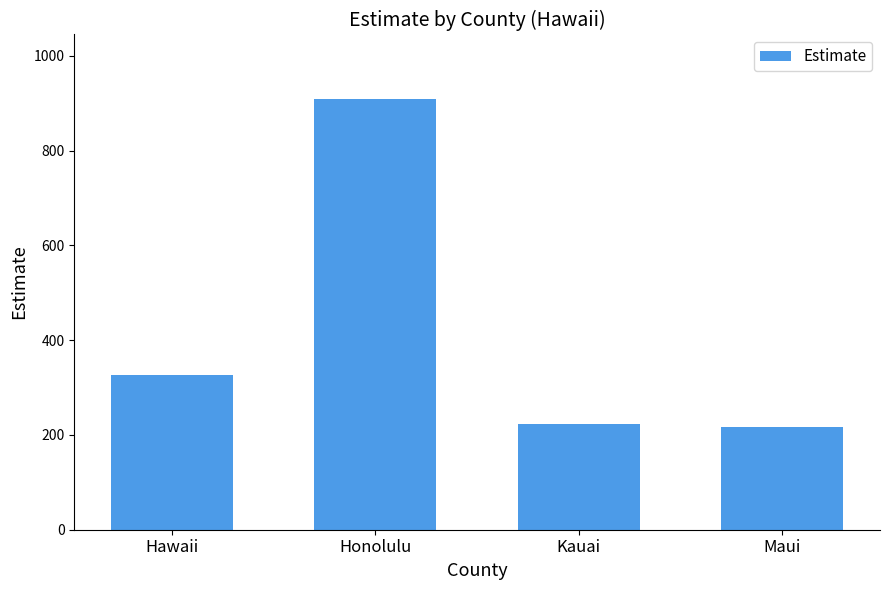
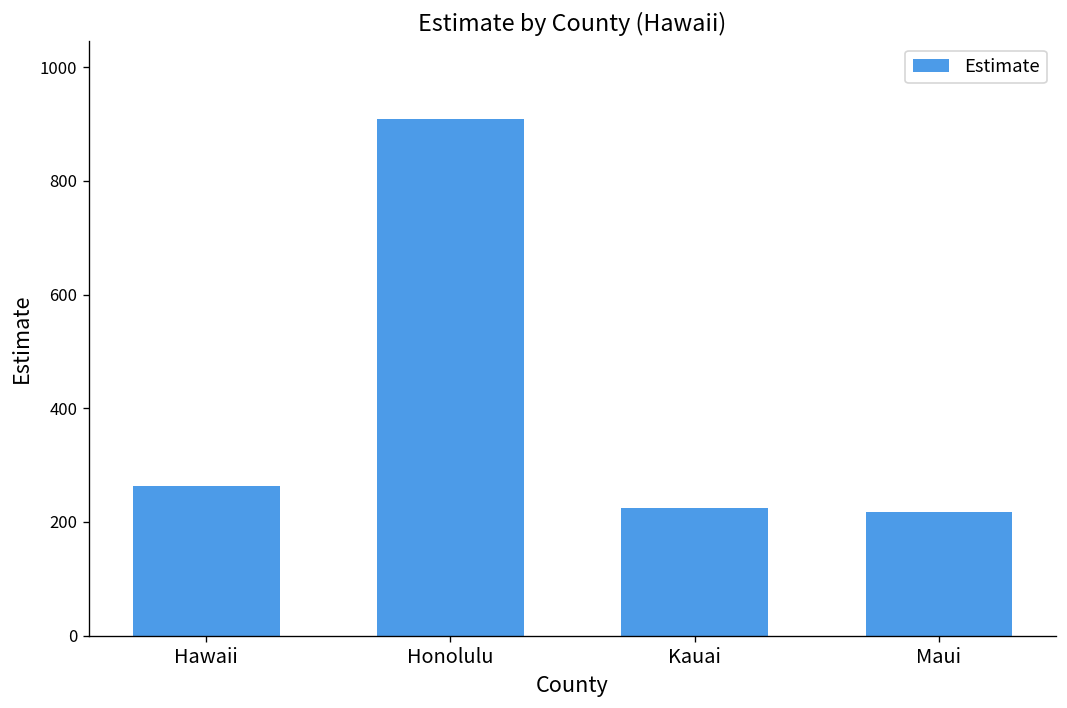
  {
-   "Hawaii": 330,
+   "Hawaii": 260,
    "Honolulu": 910,
    "Kauai": 220,
    "Maui": 220
  }
